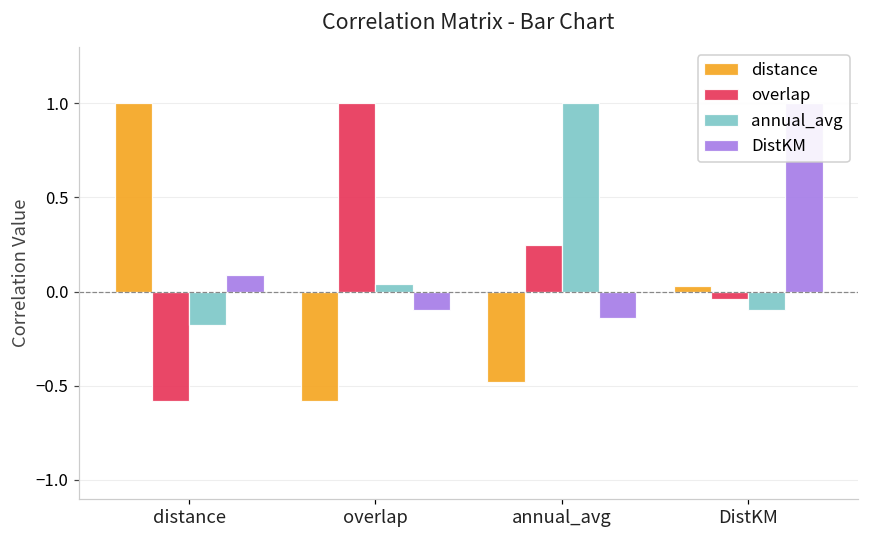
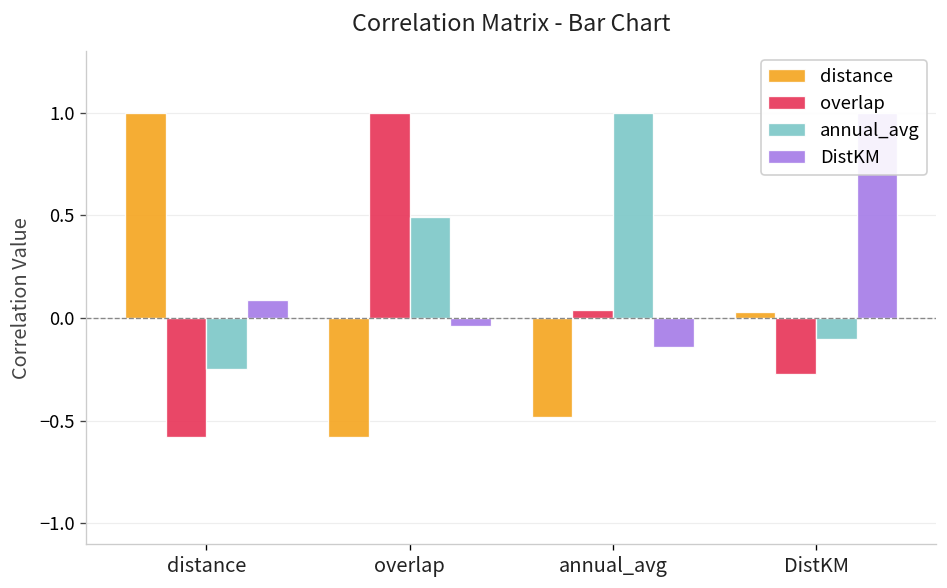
  {
    "distance": {
      "distance": 1.00,
      "overlap": -0.58,
      "annual_avg": -0.48,
      "DistKM": 0.03
    },
    "overlap": {
      "distance": -0.58,
      "overlap": 1.00,
-     "annual_avg": 0.25,
-     "DistKM": -0.04
+     "annual_avg": 0.04,
+     "DistKM": -0.27
    },
    "annual_avg": {
-     "distance": -0.18,
-     "overlap": 0.04,
+     "distance": -0.25,
+     "overlap": 0.49,
      "annual_avg": 1.00,
      "DistKM": -0.10
    },
    "DistKM": {
      "distance": 0.09,
-     "overlap": -0.10,
+     "overlap": -0.04,
      "annual_avg": -0.14
    }
  }
